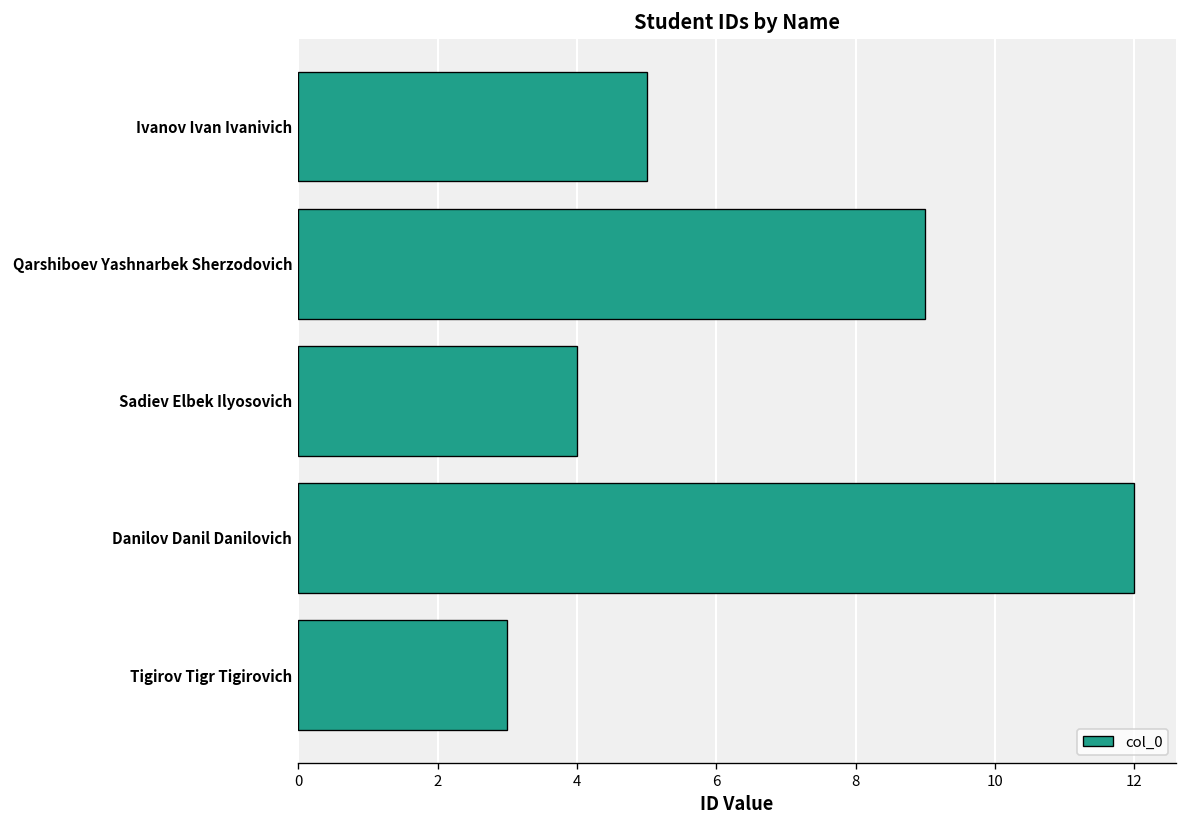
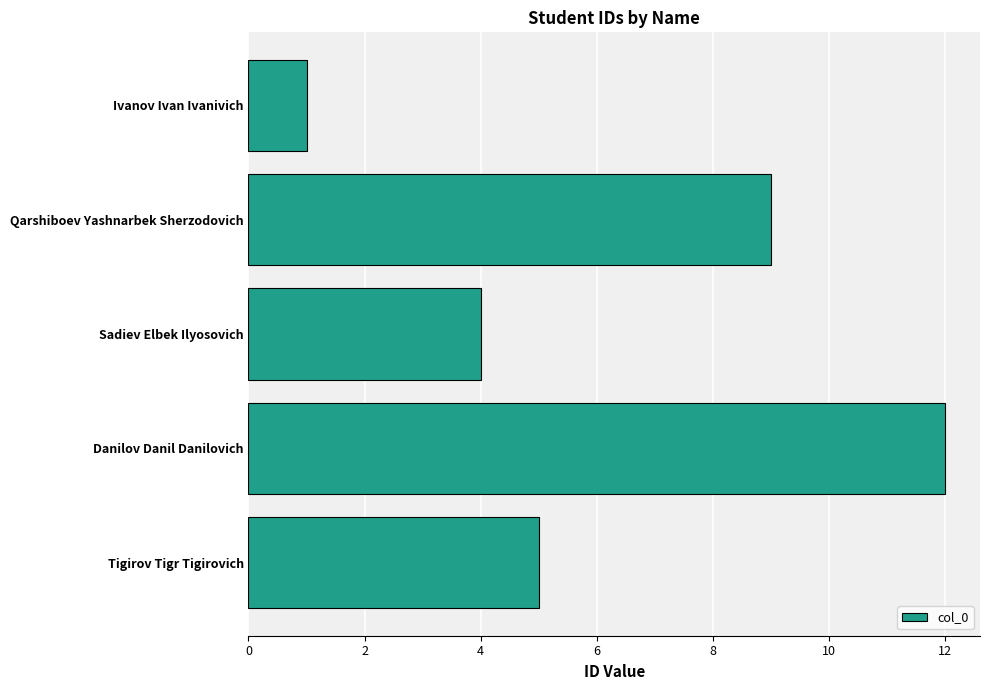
  {
-   "Ivanov Ivan Ivanivich": 5,
+   "Ivanov Ivan Ivanivich": 1,
    "Qarshiboev Yashnarbek Sherzodovich": 9,
    "Sadiev Elbek Ilyosovich": 4,
    "Danilov Danil Danilovich": 12,
-   "Tigirov Tigr Tigirovich": 3
+   "Tigirov Tigr Tigirovich": 5
  }
